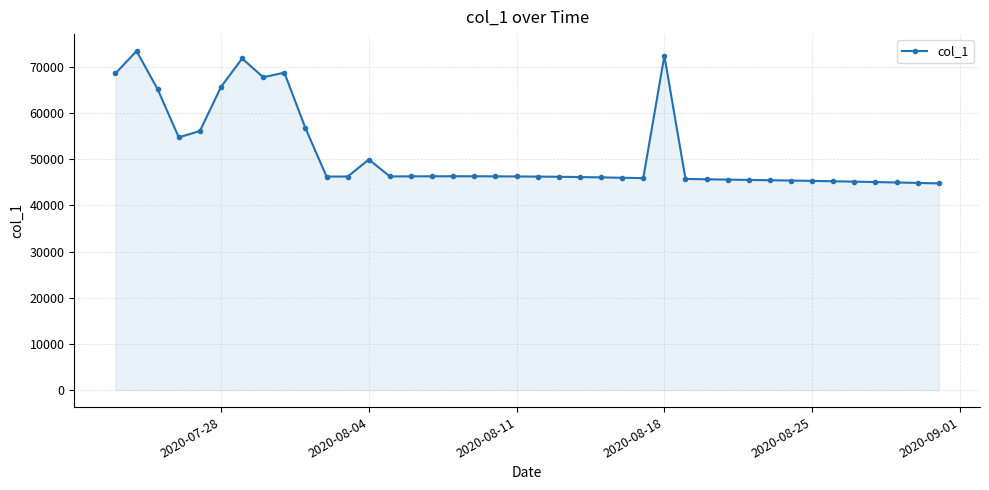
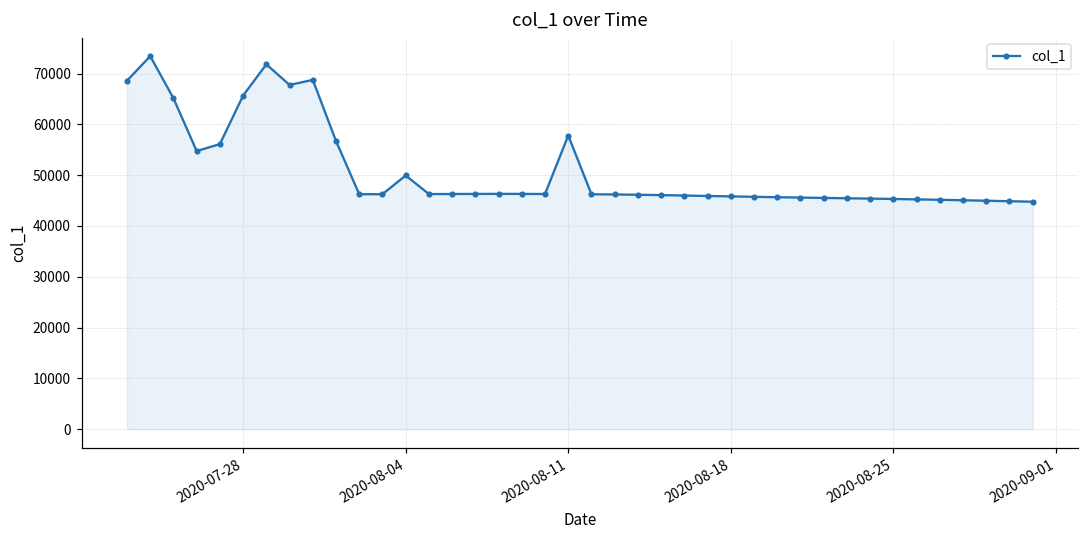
  {
    "2020-07-28": 66000,
    "2020-08-04": 50000,
-   "2020-08-11": 46000,
-   "2020-08-18": 72000,
+   "2020-08-11": 58000,
+   "2020-08-18": 46000,
    "2020-08-25": 45000
  }
